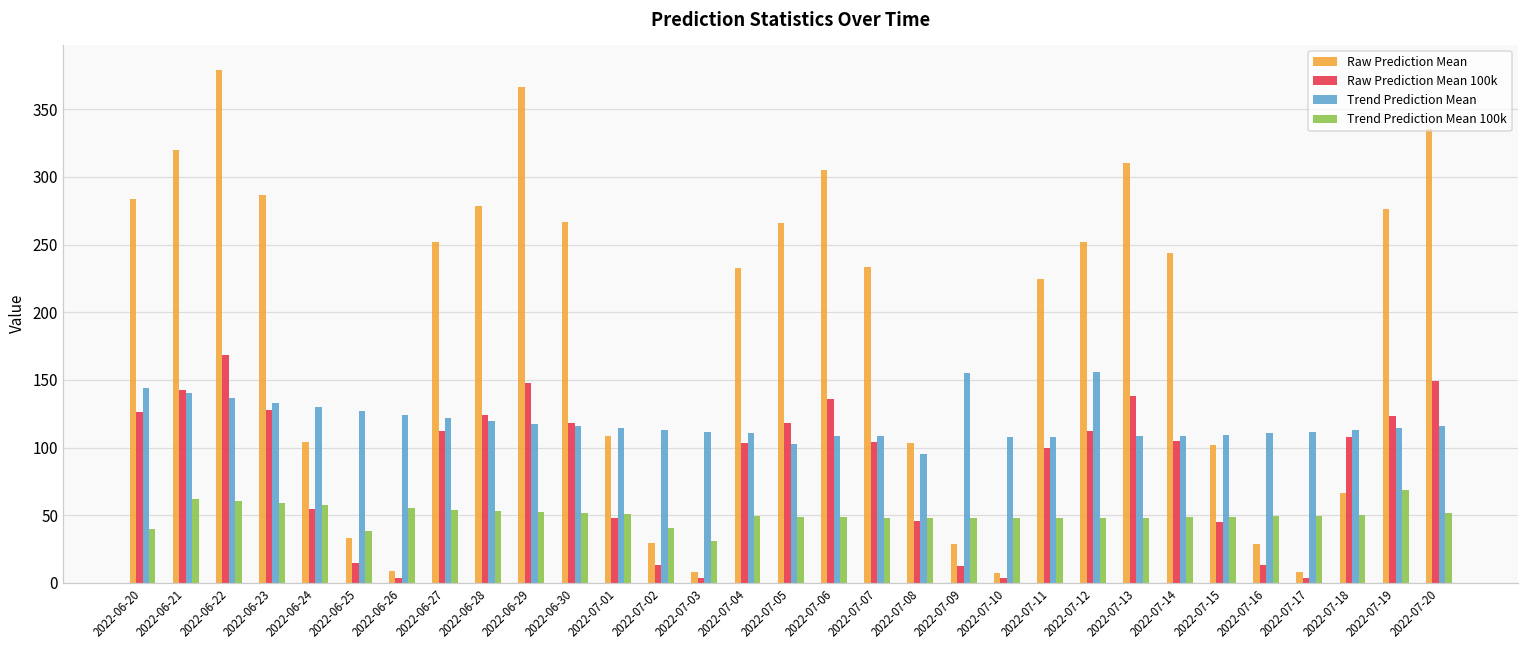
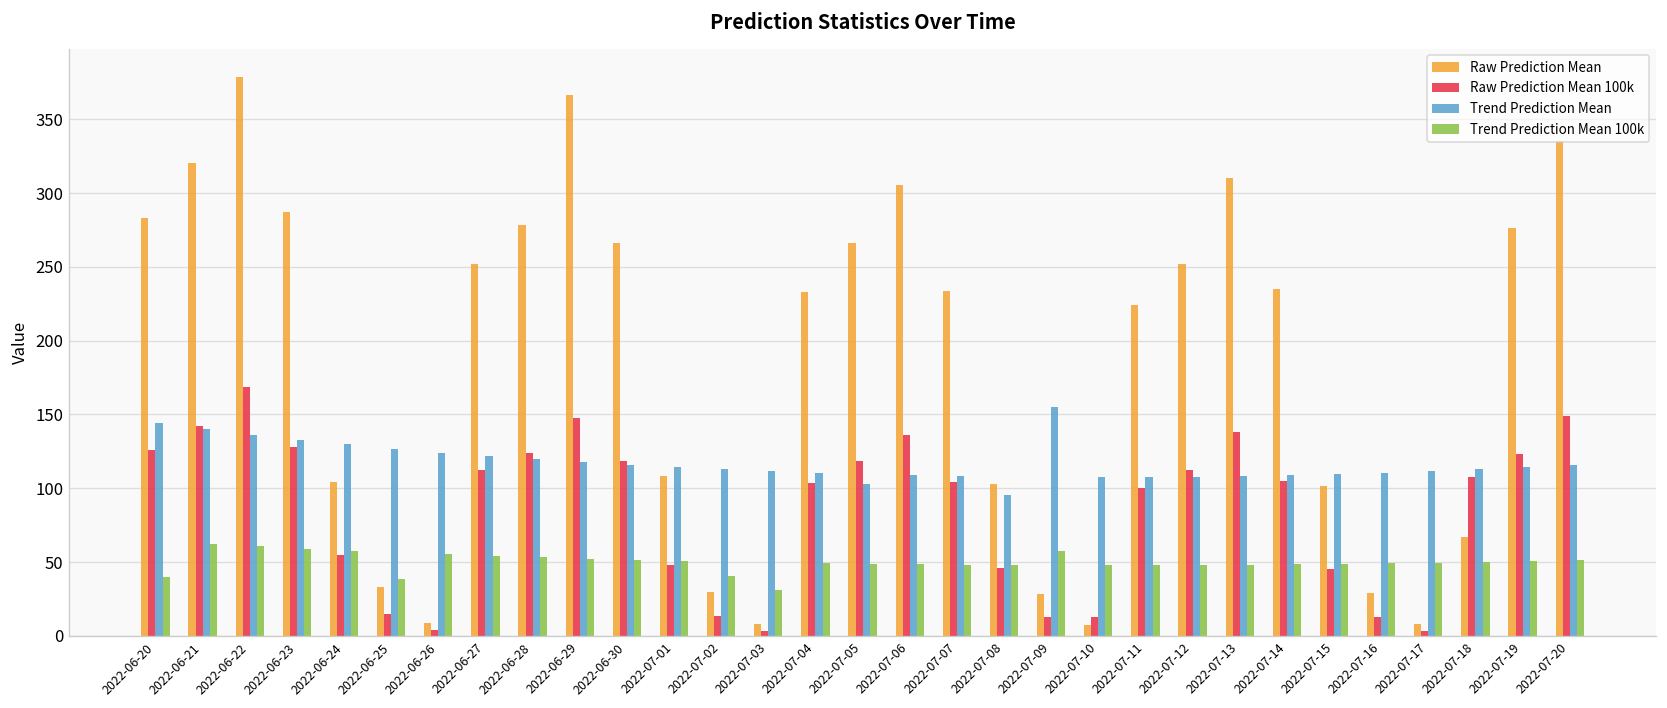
  {
    "Raw Prediction Mean": {
      "2022-06-20": 283,
      "2022-06-21": 320,
      "2022-06-22": 379,
      "2022-06-23": 287,
      "2022-06-24": 104,
      "2022-06-25": 33,
      "2022-06-26": 9,
      "2022-06-27": 252,
      "2022-06-28": 279,
      "2022-06-29": 367,
      "2022-06-30": 266,
      "2022-07-01": 108,
      "2022-07-02": 30,
      "2022-07-03": 8,
      "2022-07-04": 233,
      "2022-07-05": 266,
      "2022-07-06": 305,
      "2022-07-07": 234,
      "2022-07-08": 103,
      "2022-07-09": 29,
      "2022-07-10": 7,
      "2022-07-11": 224,
      "2022-07-12": 252,
      "2022-07-13": 310,
-     "2022-07-14": 244,
+     "2022-07-14": 235,
      "2022-07-15": 102,
      "2022-07-16": 29,
      "2022-07-17": 8,
      "2022-07-18": 67,
      "2022-07-19": 277,
      "2022-07-20": 335
    },
    "Raw Prediction Mean 100k": {
      "2022-06-20": 126,
      "2022-06-21": 142,
      "2022-06-22": 168,
      "2022-06-23": 128,
      "2022-06-24": 55,
      "2022-06-25": 15,
      "2022-06-26": 4,
      "2022-06-27": 112,
      "2022-06-28": 124,
      "2022-06-29": 147,
      "2022-06-30": 119,
      "2022-07-01": 48,
      "2022-07-02": 13,
      "2022-07-03": 4,
      "2022-07-04": 104,
      "2022-07-05": 118,
      "2022-07-06": 136,
      "2022-07-07": 104,
      "2022-07-08": 46,
      "2022-07-09": 13,
-     "2022-07-10": 3,
+     "2022-07-10": 13,
      "2022-07-11": 100,
      "2022-07-12": 112,
      "2022-07-13": 138,
      "2022-07-14": 105,
      "2022-07-15": 45,
      "2022-07-16": 13,
      "2022-07-17": 4,
      "2022-07-18": 108,
      "2022-07-19": 123,
      "2022-07-20": 149
    },
    "Trend Prediction Mean": {
      "2022-06-20": 144,
      "2022-06-21": 140,
      "2022-06-22": 136,
      "2022-06-23": 133,
      "2022-06-24": 130,
      "2022-06-25": 127,
      "2022-06-26": 124,
      "2022-06-27": 122,
      "2022-06-28": 120,
      "2022-06-29": 118,
      "2022-06-30": 116,
      "2022-07-01": 114,
      "2022-07-02": 113,
      "2022-07-03": 111,
      "2022-07-04": 110,
      "2022-07-05": 103,
      "2022-07-06": 109,
      "2022-07-07": 108,
      "2022-07-08": 96,
      "2022-07-09": 155,
      "2022-07-10": 108,
      "2022-07-11": 108,
-     "2022-07-12": 156,
+     "2022-07-12": 108,
      "2022-07-13": 108,
      "2022-07-14": 109,
      "2022-07-15": 110,
      "2022-07-16": 111,
      "2022-07-17": 112,
      "2022-07-18": 113,
      "2022-07-19": 114,
      "2022-07-20": 116
    },
    "Trend Prediction Mean 100k": {
      "2022-06-20": 40,
      "2022-06-21": 62,
      "2022-06-22": 61,
      "2022-06-23": 59,
      "2022-06-24": 58,
      "2022-06-25": 38,
      "2022-06-26": 55,
      "2022-06-27": 54,
      "2022-06-28": 53,
      "2022-06-29": 52,
      "2022-06-30": 51,
      "2022-07-01": 51,
      "2022-07-02": 41,
      "2022-07-03": 31,
      "2022-07-04": 49,
      "2022-07-05": 49,
      "2022-07-06": 48,
      "2022-07-07": 48,
      "2022-07-08": 48,
-     "2022-07-09": 48,
+     "2022-07-09": 57,
      "2022-07-10": 48,
      "2022-07-11": 48,
      "2022-07-12": 48,
      "2022-07-13": 48,
      "2022-07-14": 48,
      "2022-07-15": 49,
      "2022-07-16": 49,
      "2022-07-17": 50,
      "2022-07-18": 50,
-     "2022-07-19": 69,
+     "2022-07-19": 51,
      "2022-07-20": 52
    }
  }
